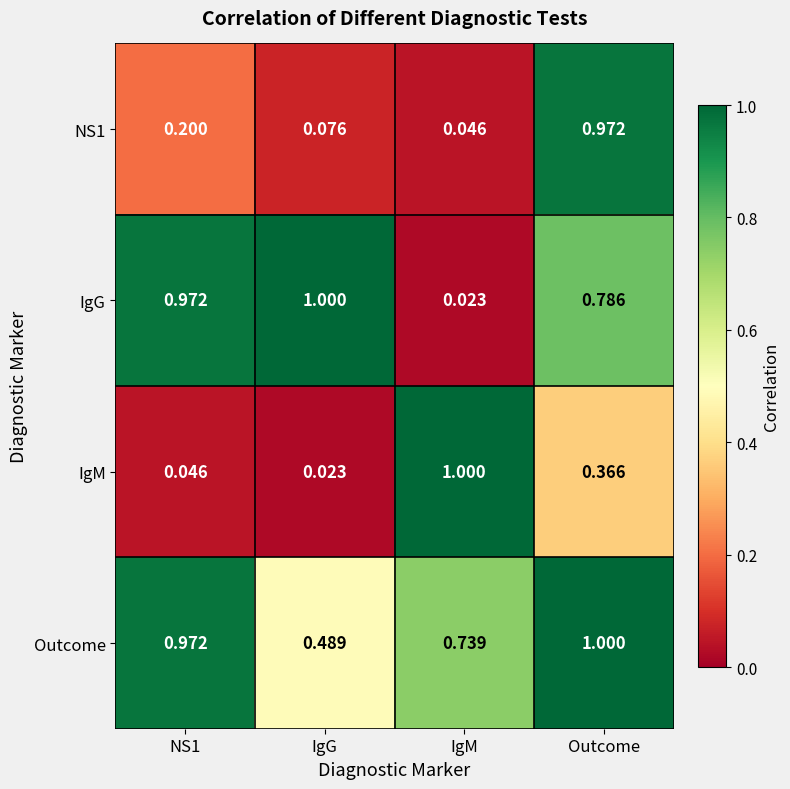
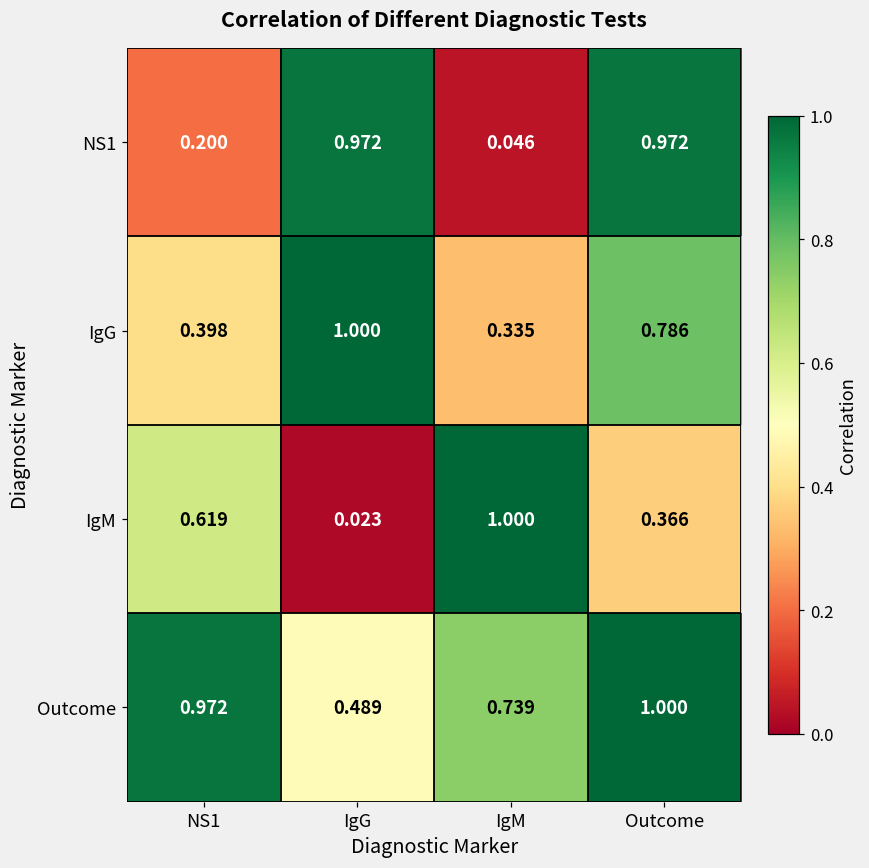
  {
    "NS1": {
      "NS1": 0.200,
-     "IgG": 0.076,
+     "IgG": 0.972,
      "IgM": 0.046,
      "Outcome": 0.972
    },
    "IgG": {
-     "NS1": 0.972,
+     "NS1": 0.398,
      "IgG": 1.000,
-     "IgM": 0.023,
+     "IgM": 0.335,
      "Outcome": 0.786
    },
    "IgM": {
-     "NS1": 0.046,
+     "NS1": 0.619,
      "IgG": 0.023,
      "IgM": 1.000,
      "Outcome": 0.366
    },
    "Outcome": {
      "NS1": 0.972,
      "IgG": 0.489,
      "IgM": 0.739,
      "Outcome": 1.000
    }
  }
